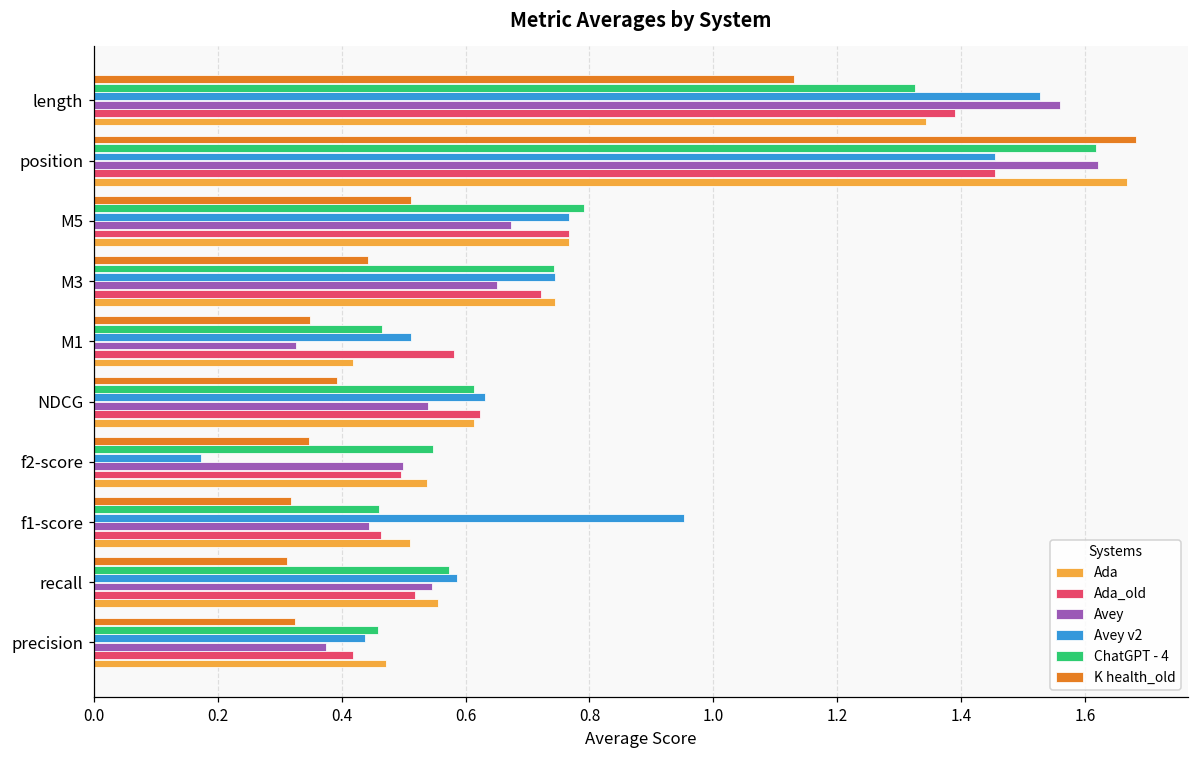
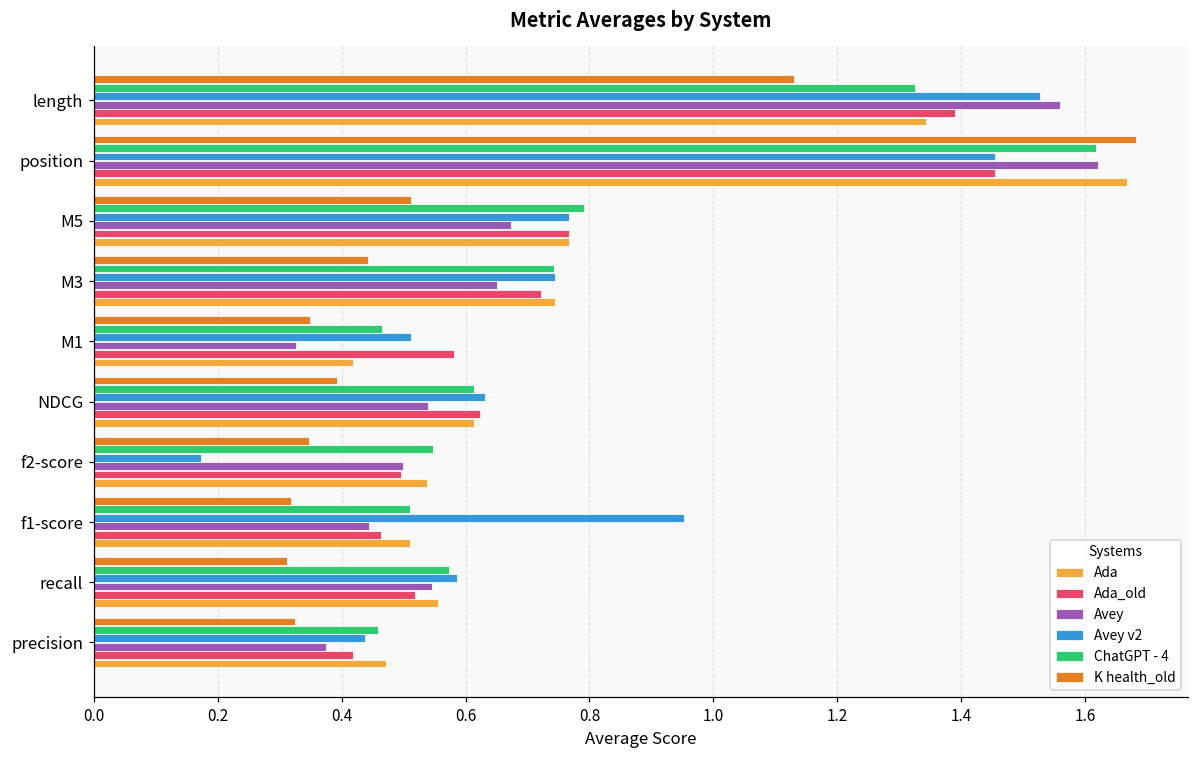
  {
    "Ada_old": {
      "length": 1.39,
      "position": 1.46,
      "M5": 0.77,
      "M3": 0.72,
      "M1": 0.58,
      "NDCG": 0.62,
      "f2-score": 0.50,
      "f1-score": 0.46,
      "recall": 0.52,
      "precision": 0.42
    },
    "Avey": {
      "length": 1.56,
      "position": 1.62,
      "M5": 0.67,
      "M3": 0.65,
      "M1": 0.33,
      "NDCG": 0.54,
      "f2-score": 0.50,
      "f1-score": 0.44,
      "recall": 0.55,
      "precision": 0.37
    },
    "Avey v2": {
      "length": 1.53,
      "position": 1.46,
      "M5": 0.77,
      "M3": 0.74,
      "M1": 0.51,
      "NDCG": 0.63,
      "f2-score": 0.17,
      "f1-score": 0.95,
      "recall": 0.59,
      "precision": 0.44
    },
    "ChatGPT - 4": {
      "length": 1.33,
      "position": 1.62,
      "M5": 0.79,
      "M3": 0.74,
      "M1": 0.47,
      "NDCG": 0.61,
      "f2-score": 0.55,
-     "f1-score": 0.46,
+     "f1-score": 0.51,
      "recall": 0.57,
      "precision": 0.46
    }
  }
